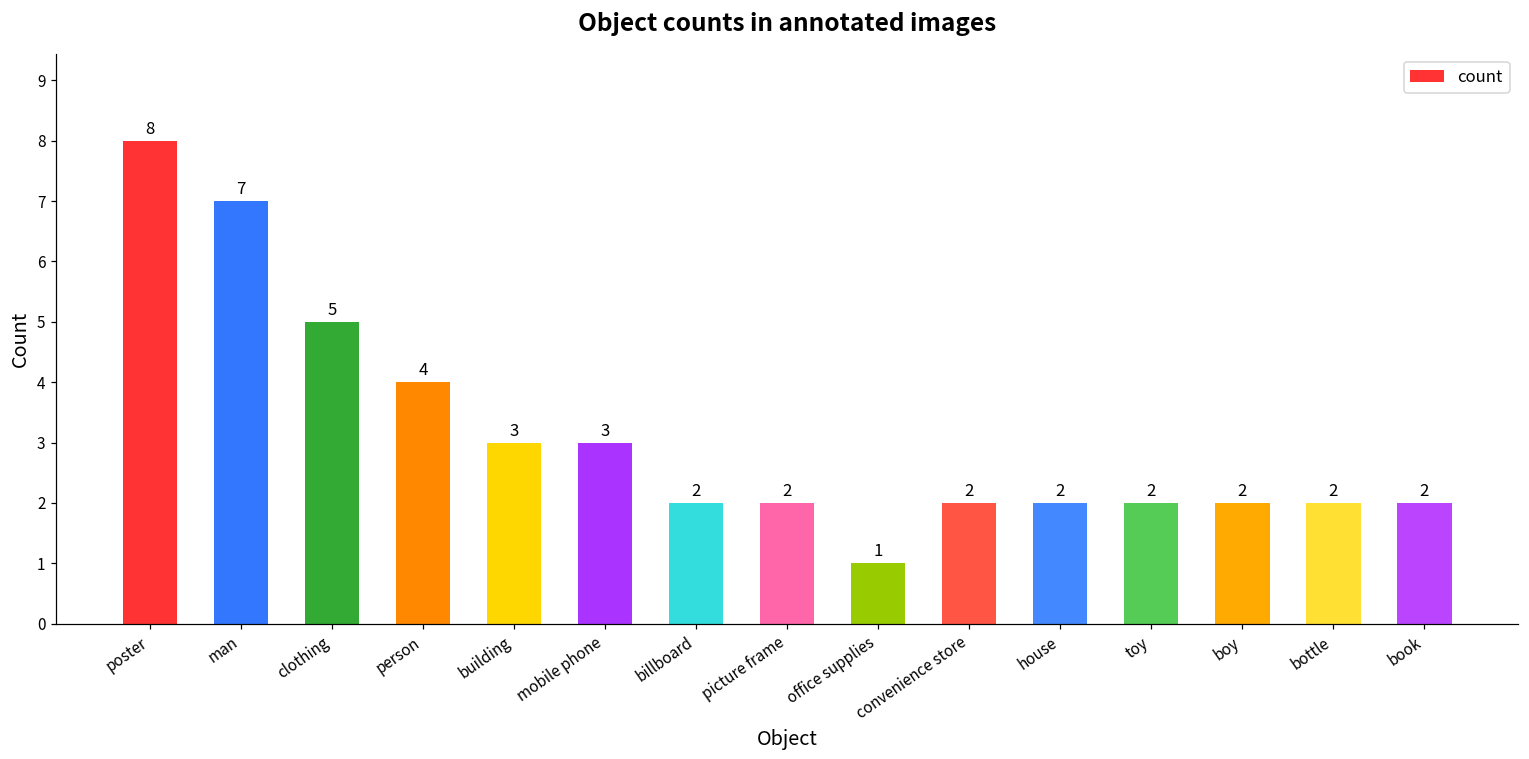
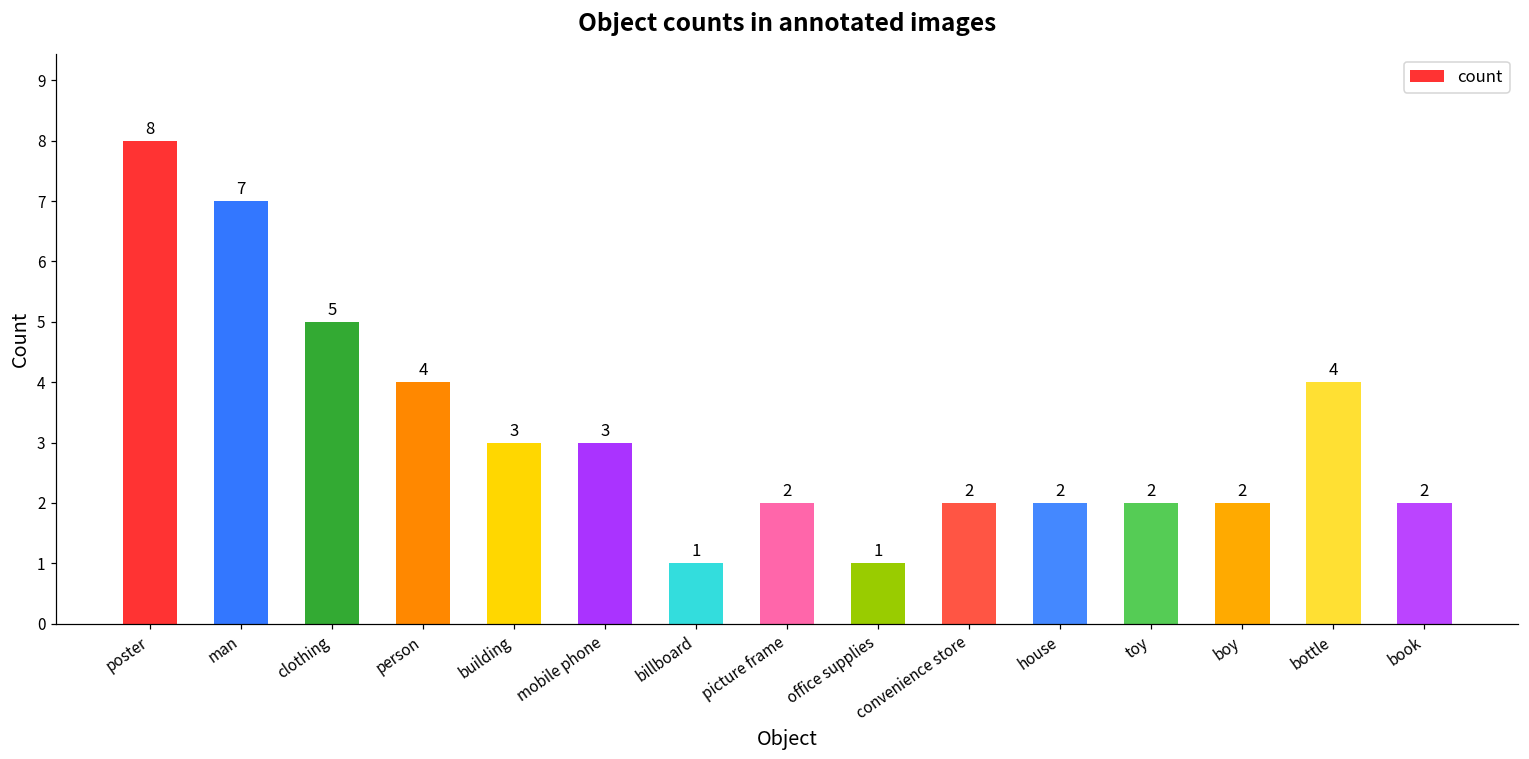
  {
    "poster": 8,
    "man": 7,
    "clothing": 5,
    "person": 4,
    "building": 3,
    "mobile phone": 3,
-   "billboard": 2,
+   "billboard": 1,
    "picture frame": 2,
    "office supplies": 1,
    "convenience store": 2,
    "house": 2,
    "toy": 2,
    "boy": 2,
-   "bottle": 2,
+   "bottle": 4,
    "book": 2
  }
